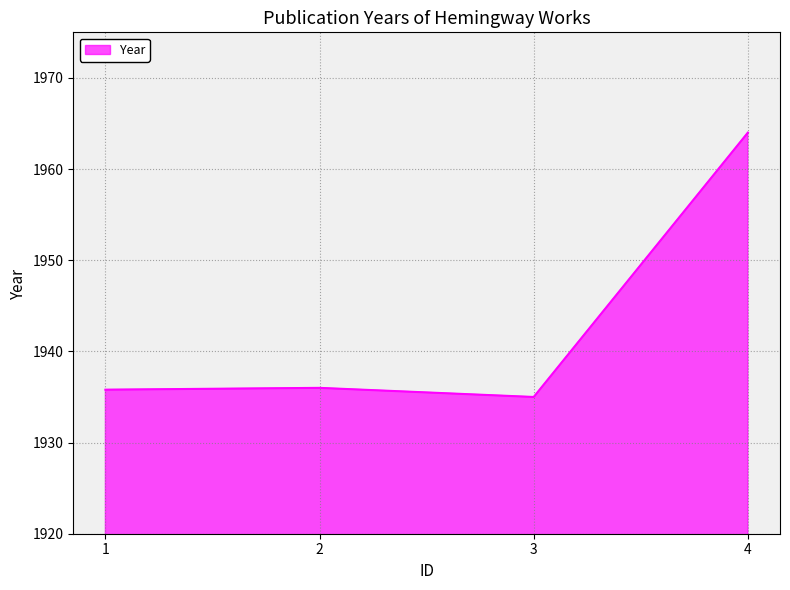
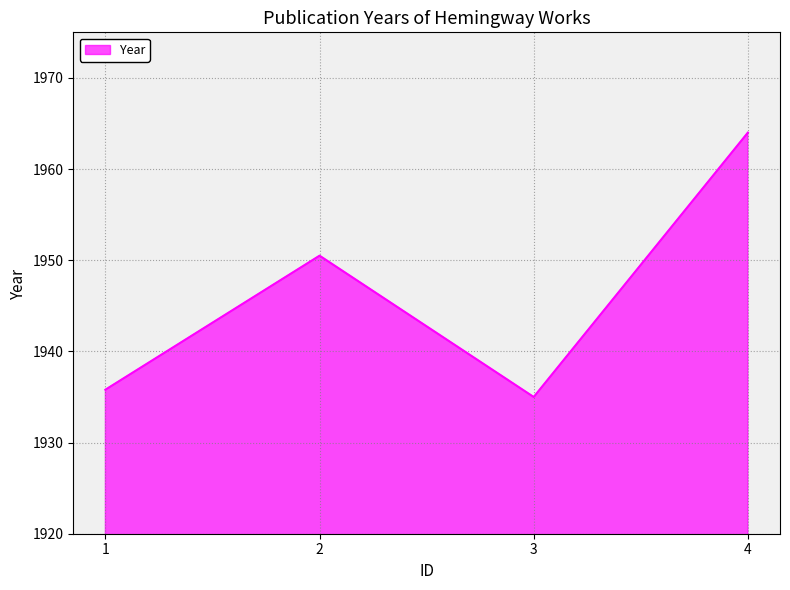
  {
    "1": 1936,
-   "2": 1936,
+   "2": 1951,
    "3": 1935,
    "4": 1964
  }
